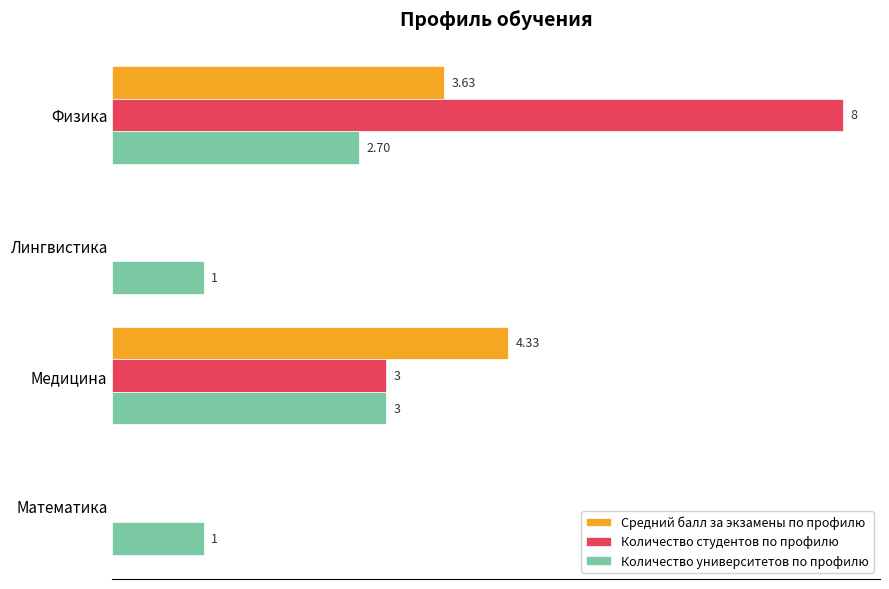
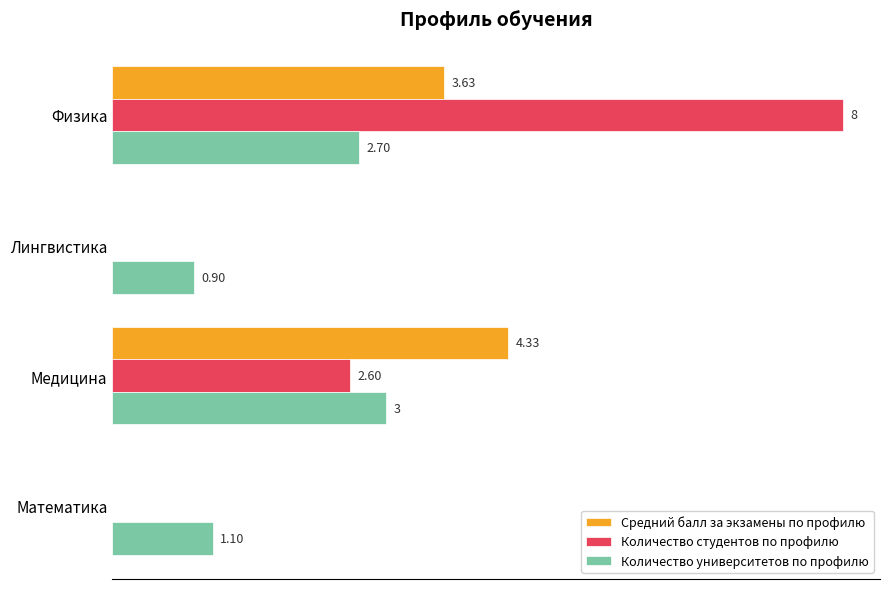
  {
    "Средний балл за экзамены по профилю": {
      "Физика": 3.63,
      "Медицина": 4.33
    },
    "Количество студентов по профилю": {
      "Физика": 8,
-     "Медицина": 3
+     "Медицина": 2.60
    },
    "Количество университетов по профилю": {
      "Физика": 2.70,
-     "Лингвистика": 1,
+     "Лингвистика": 0.90,
      "Медицина": 3,
-     "Математика": 1
+     "Математика": 1.10
    }
  }
